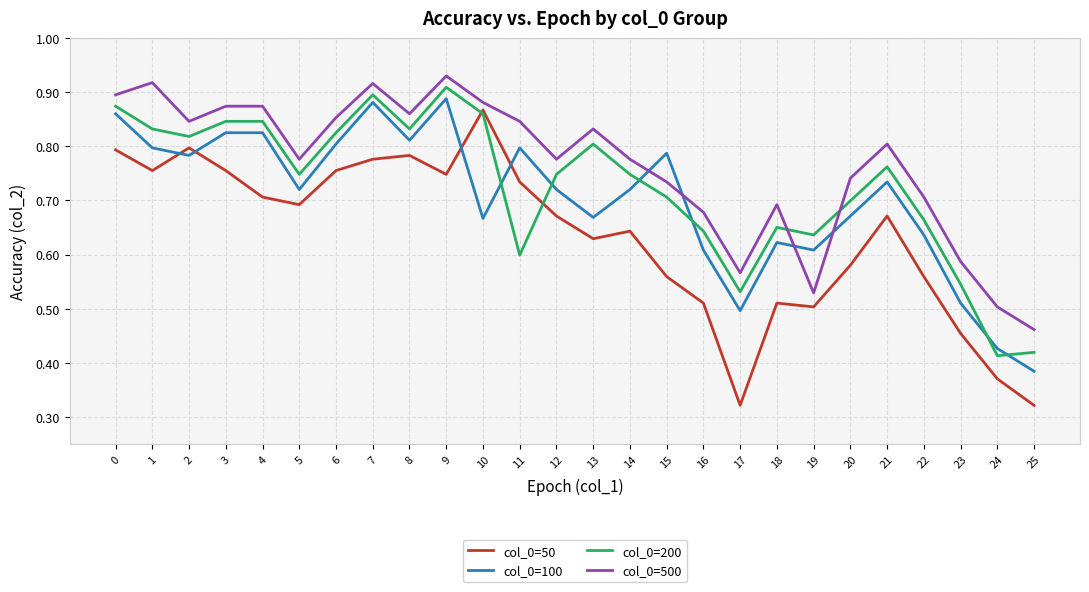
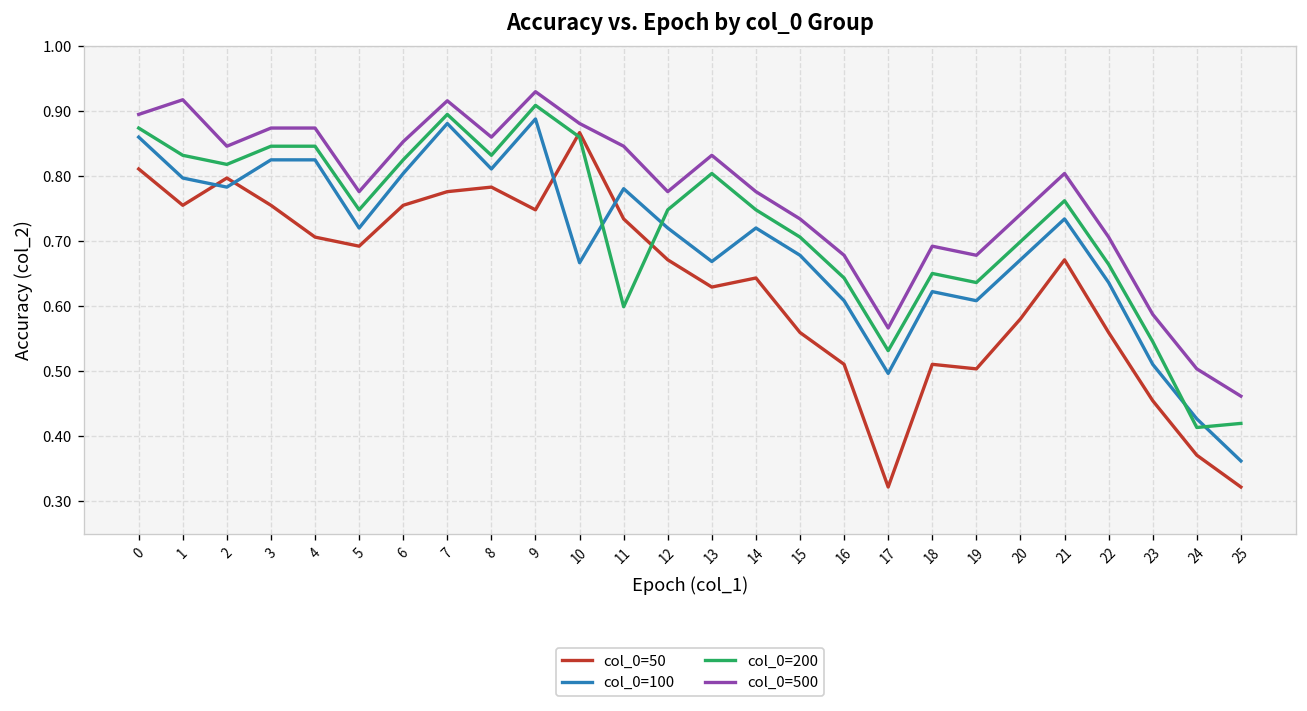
  {
    "col_0=50": {
-     "0": 0.79,
+     "0": 0.81,
      "1": 0.76,
      "2": 0.80,
      "3": 0.76,
      "4": 0.71,
      "5": 0.69,
      "6": 0.76,
      "7": 0.78,
      "8": 0.78,
      "9": 0.75,
      "10": 0.87,
      "11": 0.73,
      "12": 0.67,
      "13": 0.63,
      "14": 0.64,
      "15": 0.56,
      "16": 0.51,
      "17": 0.32,
      "18": 0.51,
      "19": 0.50,
      "20": 0.58,
      "21": 0.67,
      "22": 0.56,
      "23": 0.45,
      "24": 0.37,
      "25": 0.32
    },
    "col_0=100": {
      "0": 0.86,
      "1": 0.80,
      "2": 0.78,
      "3": 0.83,
      "4": 0.83,
      "5": 0.72,
      "6": 0.80,
      "7": 0.88,
      "8": 0.81,
      "9": 0.89,
      "10": 0.67,
-     "11": 0.80,
+     "11": 0.78,
      "12": 0.72,
      "13": 0.67,
      "14": 0.72,
-     "15": 0.79,
+     "15": 0.68,
      "16": 0.61,
      "17": 0.50,
      "18": 0.62,
      "19": 0.61,
      "20": 0.67,
      "21": 0.73,
      "22": 0.64,
      "23": 0.51,
      "24": 0.43,
-     "25": 0.38
+     "25": 0.36
    },
    "col_0=200": {
      "0": 0.87,
      "1": 0.83,
      "2": 0.82,
      "3": 0.85,
      "4": 0.85,
      "5": 0.75,
      "6": 0.83,
      "7": 0.90,
      "8": 0.83,
      "9": 0.91,
      "10": 0.86,
      "11": 0.60,
      "12": 0.75,
      "13": 0.80,
      "14": 0.75,
      "15": 0.71,
      "16": 0.64,
      "17": 0.53,
      "18": 0.65,
      "19": 0.64,
      "20": 0.70,
      "21": 0.76,
      "22": 0.66,
      "23": 0.55,
      "24": 0.41,
      "25": 0.42
    },
    "col_0=500": {
      "0": 0.90,
      "1": 0.92,
      "2": 0.85,
      "3": 0.87,
      "4": 0.87,
      "5": 0.78,
      "6": 0.85,
      "7": 0.92,
      "8": 0.86,
      "9": 0.93,
      "10": 0.88,
      "11": 0.85,
      "12": 0.78,
      "13": 0.83,
      "14": 0.78,
      "15": 0.73,
      "16": 0.68,
      "17": 0.57,
      "18": 0.69,
-     "19": 0.53,
+     "19": 0.68,
      "20": 0.74,
      "21": 0.80,
      "22": 0.71,
      "23": 0.59,
      "24": 0.50,
      "25": 0.46
    }
  }
